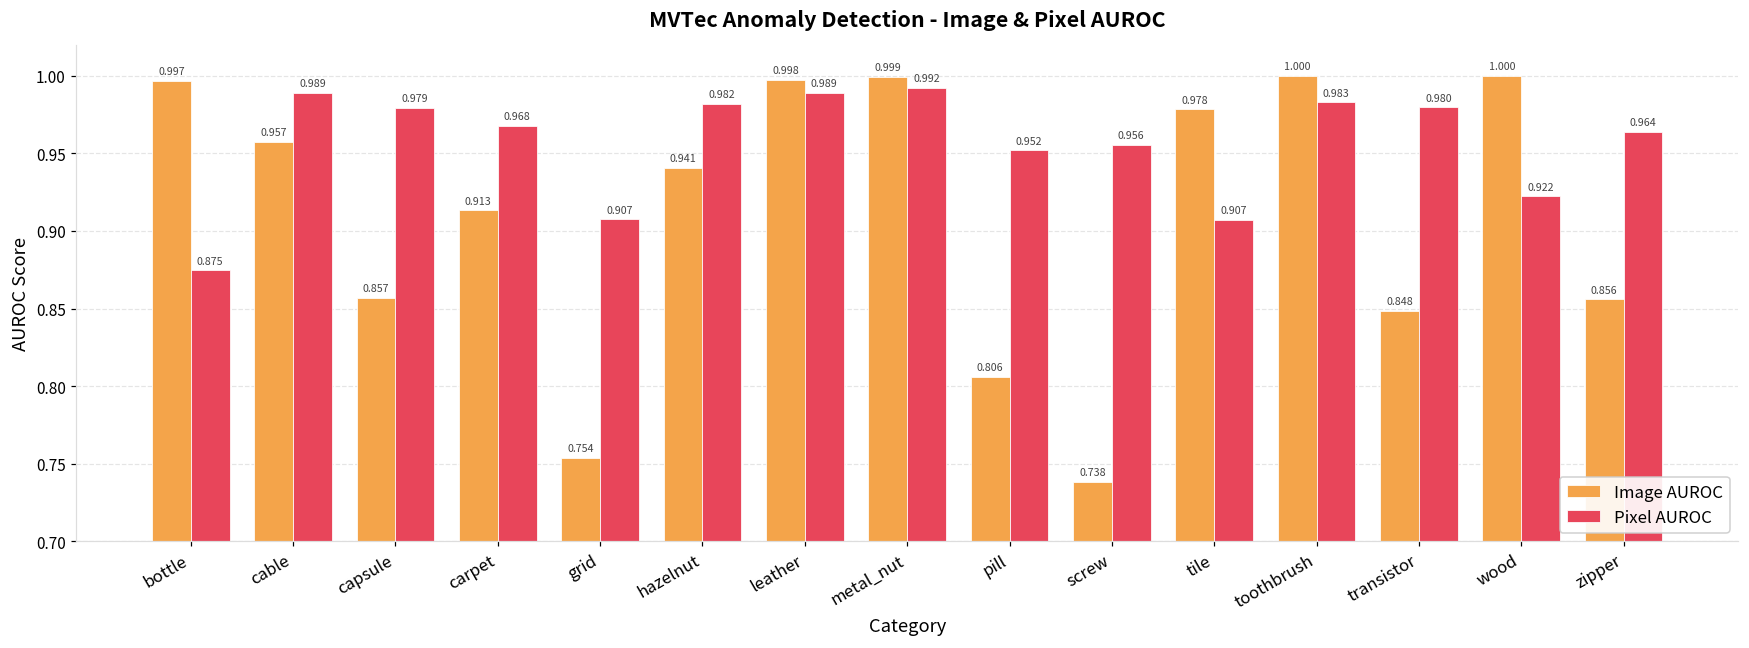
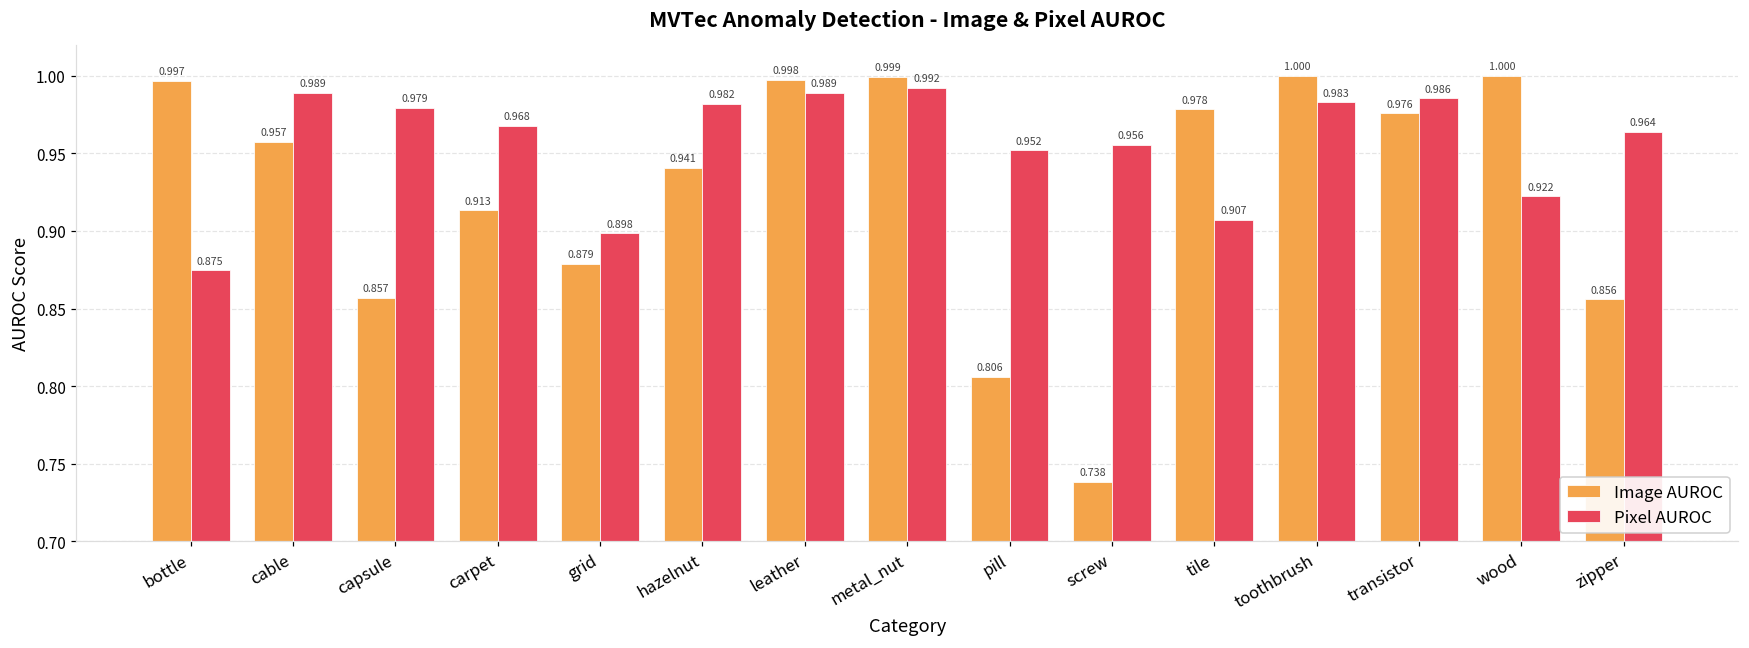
  {
    "Image AUROC": {
      "bottle": 0.997,
      "cable": 0.957,
      "capsule": 0.857,
      "carpet": 0.913,
-     "grid": 0.754,
+     "grid": 0.879,
      "hazelnut": 0.941,
      "leather": 0.998,
      "metal_nut": 0.999,
      "pill": 0.806,
      "screw": 0.738,
      "tile": 0.978,
      "toothbrush": 1.000,
-     "transistor": 0.848,
+     "transistor": 0.976,
      "wood": 1.000,
      "zipper": 0.856
    },
    "Pixel AUROC": {
      "bottle": 0.875,
      "cable": 0.989,
      "capsule": 0.979,
      "carpet": 0.968,
-     "grid": 0.907,
+     "grid": 0.898,
      "hazelnut": 0.982,
      "leather": 0.989,
      "metal_nut": 0.992,
      "pill": 0.952,
      "screw": 0.956,
      "tile": 0.907,
      "toothbrush": 0.983,
-     "transistor": 0.980,
+     "transistor": 0.986,
      "wood": 0.922,
      "zipper": 0.964
    }
  }
